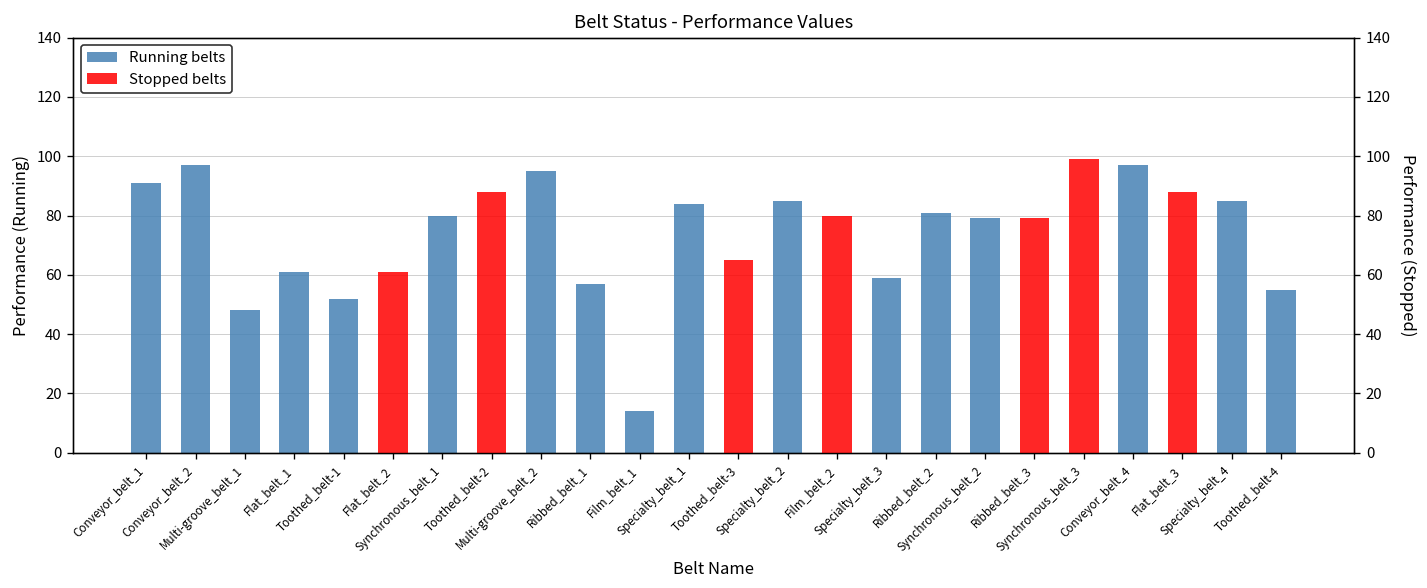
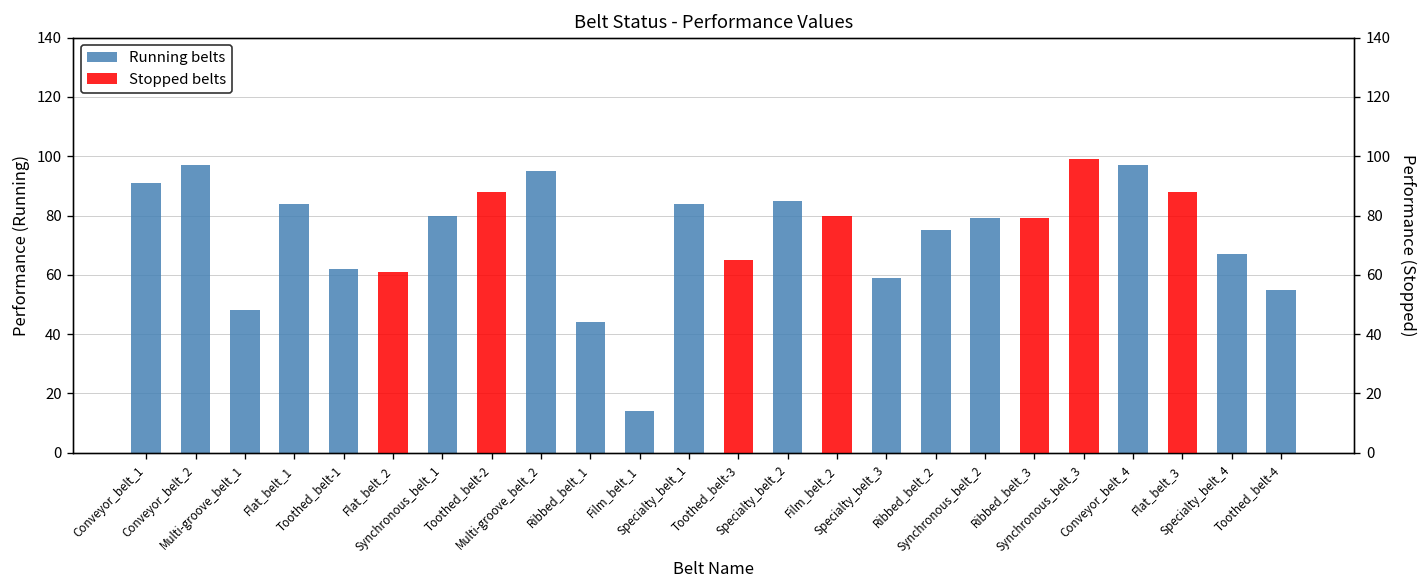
  {
    "Running belts": {
      "Conveyor_belt_1": 91,
      "Conveyor_belt_2": 97,
      "Multi-groove_belt_1": 48,
-     "Flat_belt_1": 61,
-     "Toothed_belt-1": 52,
+     "Flat_belt_1": 84,
+     "Toothed_belt-1": 62,
      "Flat_belt_2": 0,
      "Synchronous_belt_1": 80,
      "Toothed_belt-2": 0,
      "Multi-groove_belt_2": 95,
-     "Ribbed_belt_1": 57,
+     "Ribbed_belt_1": 44,
      "Film_belt_1": 14,
      "Specialty_belt_1": 84,
      "Toothed_belt-3": 0,
      "Specialty_belt_2": 85,
      "Film_belt_2": 0,
      "Specialty_belt_3": 59,
-     "Ribbed_belt_2": 81,
+     "Ribbed_belt_2": 75,
      "Synchronous_belt_2": 79,
      "Ribbed_belt_3": 0,
      "Synchronous_belt_3": 0,
      "Conveyor_belt_4": 97,
      "Flat_belt_3": 0,
-     "Specialty_belt_4": 85,
+     "Specialty_belt_4": 67,
      "Toothed_belt-4": 55
    },
    "Stopped belts": {
      "Conveyor_belt_1": 0,
      "Conveyor_belt_2": 0,
      "Multi-groove_belt_1": 0,
      "Flat_belt_1": 0,
      "Toothed_belt-1": 0,
      "Flat_belt_2": 61,
      "Synchronous_belt_1": 0,
      "Toothed_belt-2": 88,
      "Multi-groove_belt_2": 0,
      "Ribbed_belt_1": 0,
      "Film_belt_1": 0,
      "Specialty_belt_1": 0,
      "Toothed_belt-3": 65,
      "Specialty_belt_2": 0,
      "Film_belt_2": 80,
      "Specialty_belt_3": 0,
      "Ribbed_belt_2": 0,
      "Synchronous_belt_2": 0,
      "Ribbed_belt_3": 79,
      "Synchronous_belt_3": 99,
      "Conveyor_belt_4": 0,
      "Flat_belt_3": 88,
      "Specialty_belt_4": 0,
      "Toothed_belt-4": 0
    }
  }
